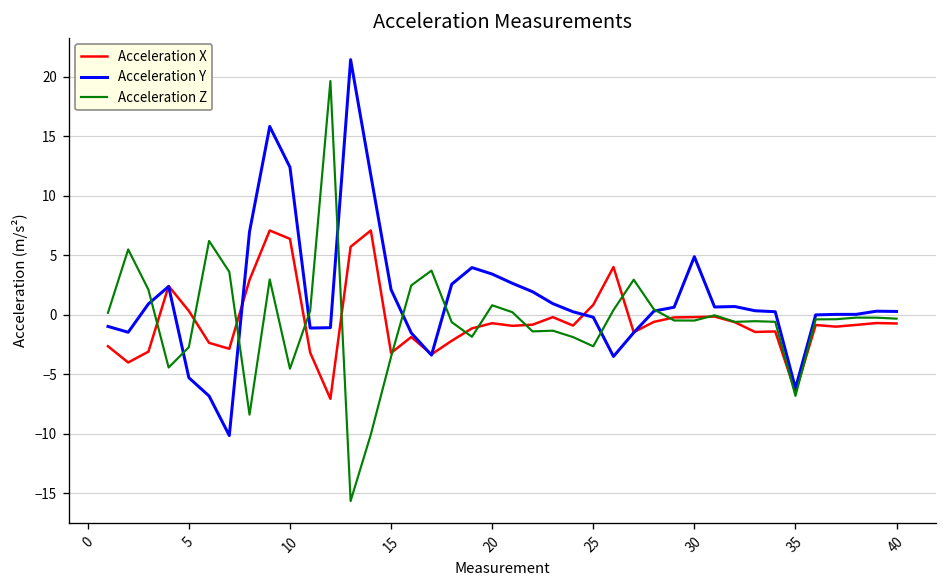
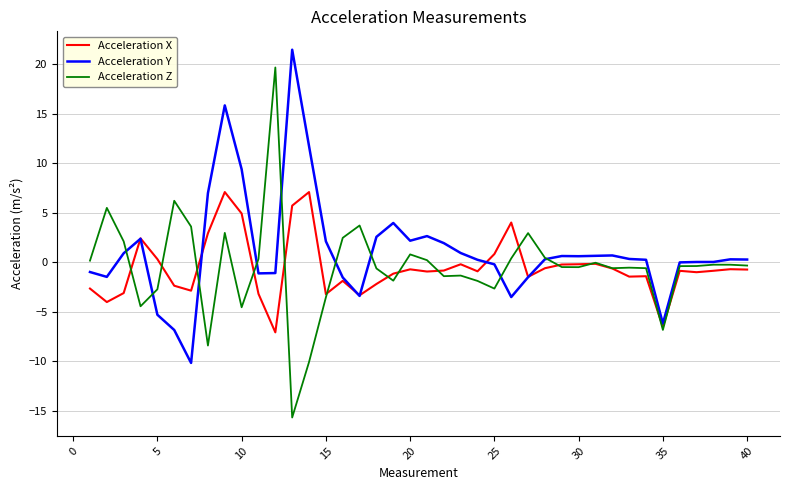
  {
    "Acceleration X": {
      "5": 0,
-     "10": 6,
+     "10": 5,
      "15": -3,
      "20": -1,
      "25": 1,
      "30": 0,
      "35": -7,
      "40": -1
    },
    "Acceleration Y": {
      "5": -5,
-     "10": 12,
+     "10": 9,
      "15": 2,
-     "20": 3,
+     "20": 2,
      "25": 0,
-     "30": 5,
+     "30": 1,
      "35": -6,
      "40": 0
    },
    "Acceleration Z": {
      "5": -3,
      "10": -5,
      "15": -4,
      "20": 1,
      "25": -3,
      "30": 0,
      "35": -7,
      "40": 0
    }
  }
